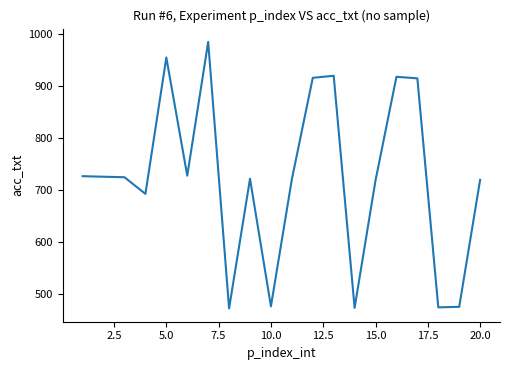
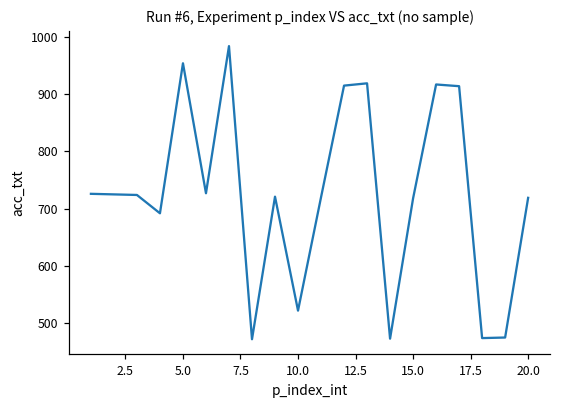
  {
    "5.0": 950,
-   "10.0": 480,
+   "10.0": 520,
    "15.0": 720,
    "20.0": 720
  }
